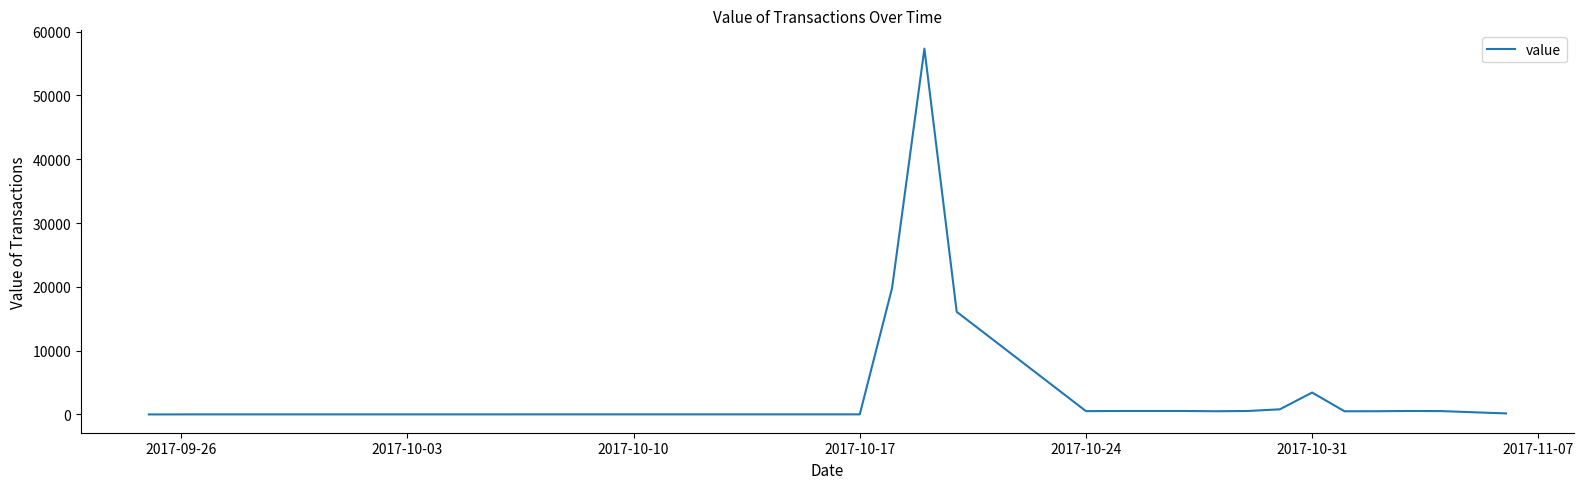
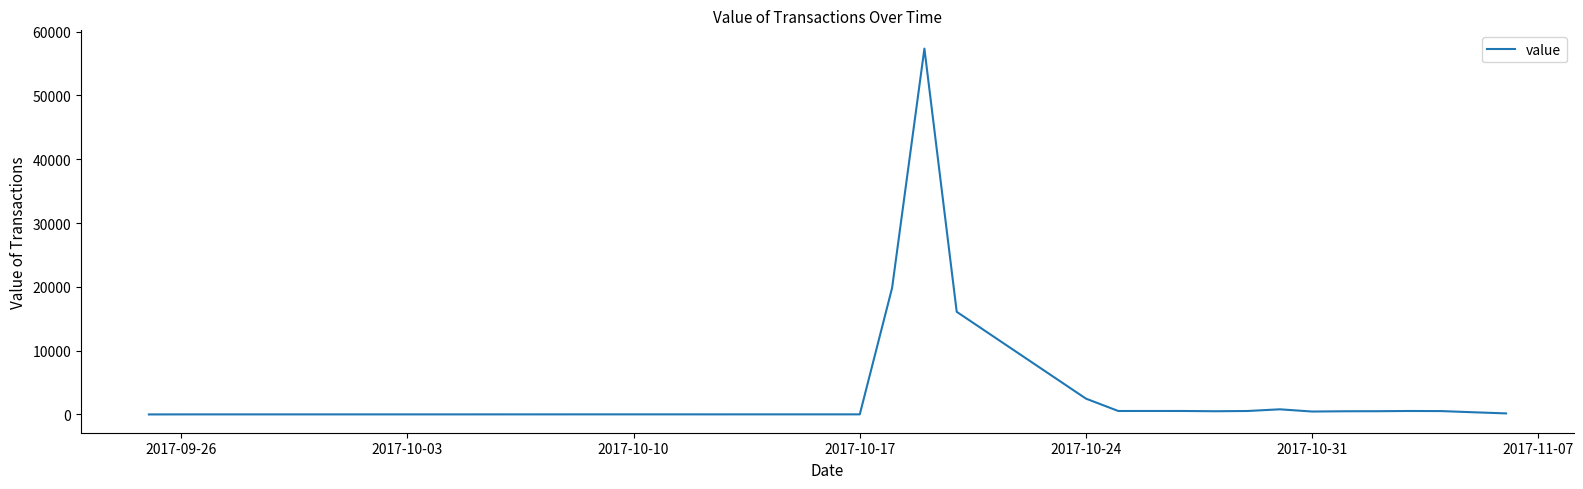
  {
    "2017-09-26": 0,
    "2017-10-03": 0,
    "2017-10-10": 0,
    "2017-10-17": 0,
-   "2017-10-24": 1000,
-   "2017-10-31": 3000
+   "2017-10-24": 2000,
+   "2017-10-31": 0
  }
